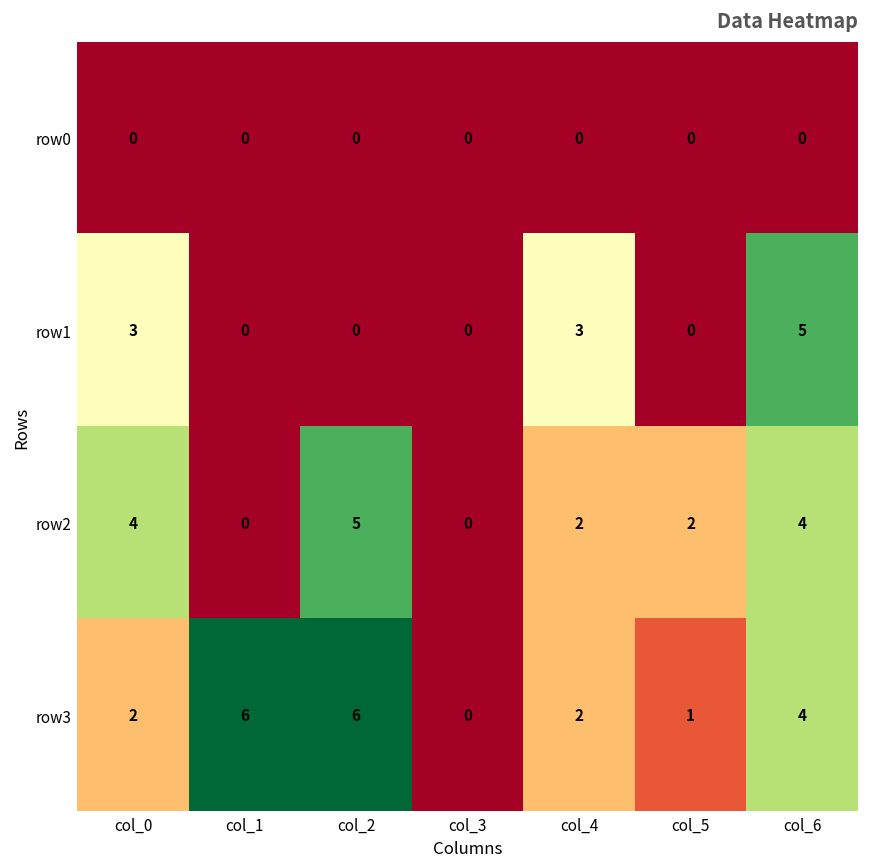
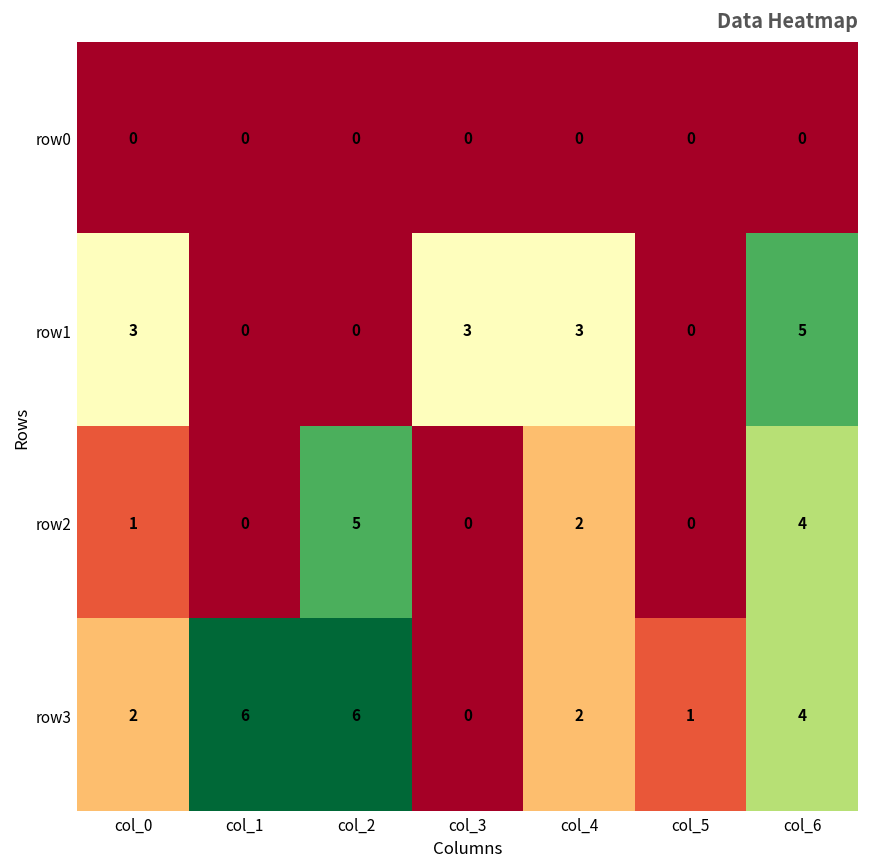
  {
    "row0": {
      "col_0": 0,
      "col_1": 0,
      "col_2": 0,
      "col_3": 0,
      "col_4": 0,
      "col_5": 0,
      "col_6": 0
    },
    "row1": {
      "col_0": 3,
      "col_1": 0,
      "col_2": 0,
-     "col_3": 0,
+     "col_3": 3,
      "col_4": 3,
      "col_5": 0,
      "col_6": 5
    },
    "row2": {
-     "col_0": 4,
+     "col_0": 1,
      "col_1": 0,
      "col_2": 5,
      "col_3": 0,
      "col_4": 2,
-     "col_5": 2,
+     "col_5": 0,
      "col_6": 4
    },
    "row3": {
      "col_0": 2,
      "col_1": 6,
      "col_2": 6,
      "col_3": 0,
      "col_4": 2,
      "col_5": 1,
      "col_6": 4
    }
  }
